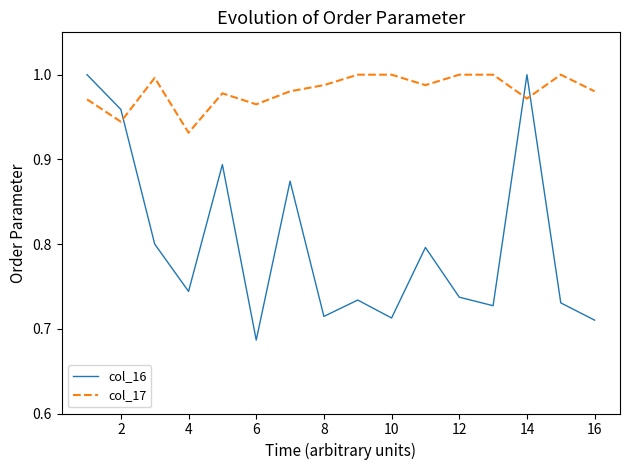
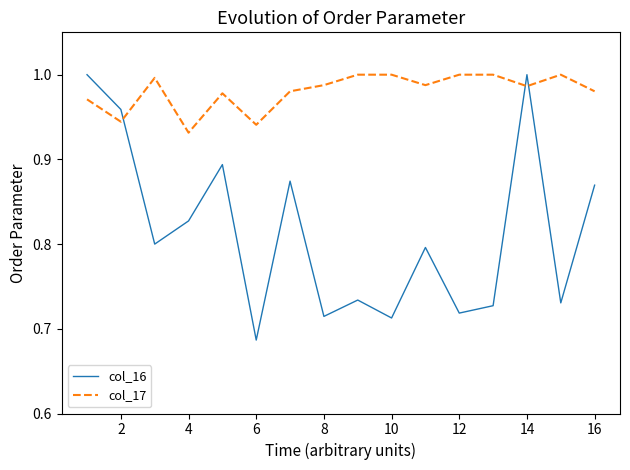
  {
    "col_16": {
      "2": 0.96,
-     "4": 0.74,
+     "4": 0.83,
      "6": 0.69,
      "8": 0.71,
      "10": 0.71,
-     "12": 0.74,
+     "12": 0.72,
      "14": 1.00,
-     "16": 0.71
+     "16": 0.87
    },
    "col_17": {
      "2": 0.94,
      "4": 0.93,
-     "6": 0.97,
+     "6": 0.94,
      "8": 0.99,
      "10": 1.00,
      "12": 1.00,
-     "14": 0.97,
+     "14": 0.99,
      "16": 0.98
    }
  }
